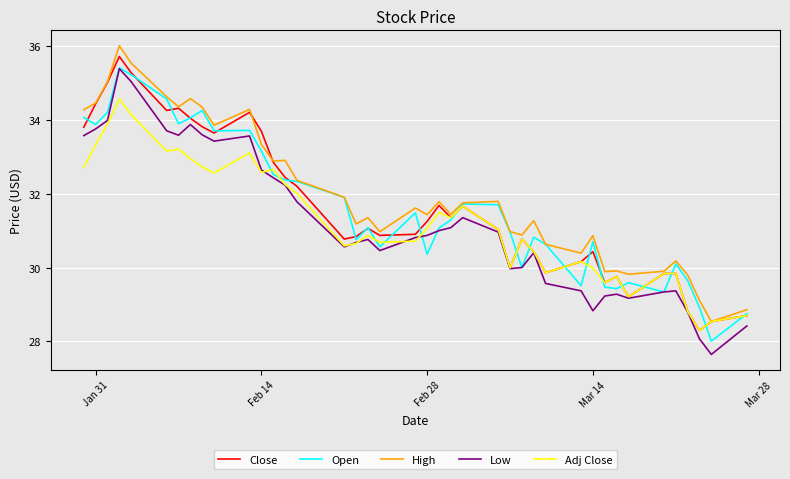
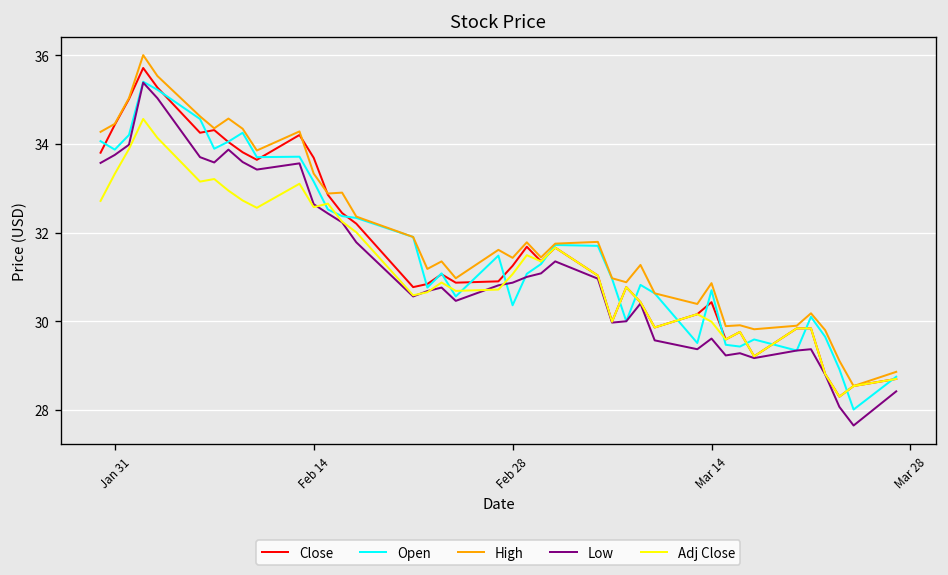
  {
    "Close": {
      "Feb 14": 33.7,
      "Feb 28": 31.3,
      "Mar 14": 30.4
    },
    "Open": {
      "Jan 31": 33.9,
      "Feb 14": 33.2,
      "Feb 28": 30.4,
      "Mar 14": 30.7
    },
    "High": {
      "Feb 14": 33.3,
      "Feb 28": 31.4,
      "Mar 14": 30.9
    },
    "Low": {
      "Jan 31": 33.8,
      "Feb 28": 30.9,
-     "Mar 14": 28.8
+     "Mar 14": 29.6
    },
    "Adj Close": {
      "Jan 31": 33.3,
      "Feb 28": 31.1,
      "Mar 14": 30.0
    }
  }
